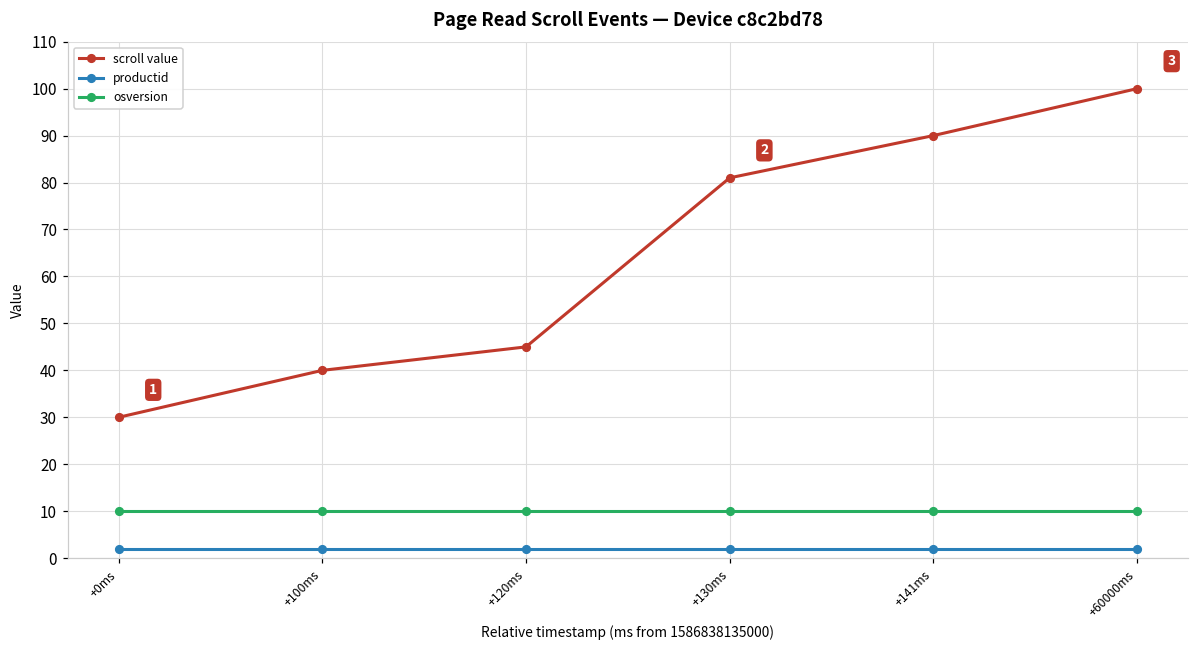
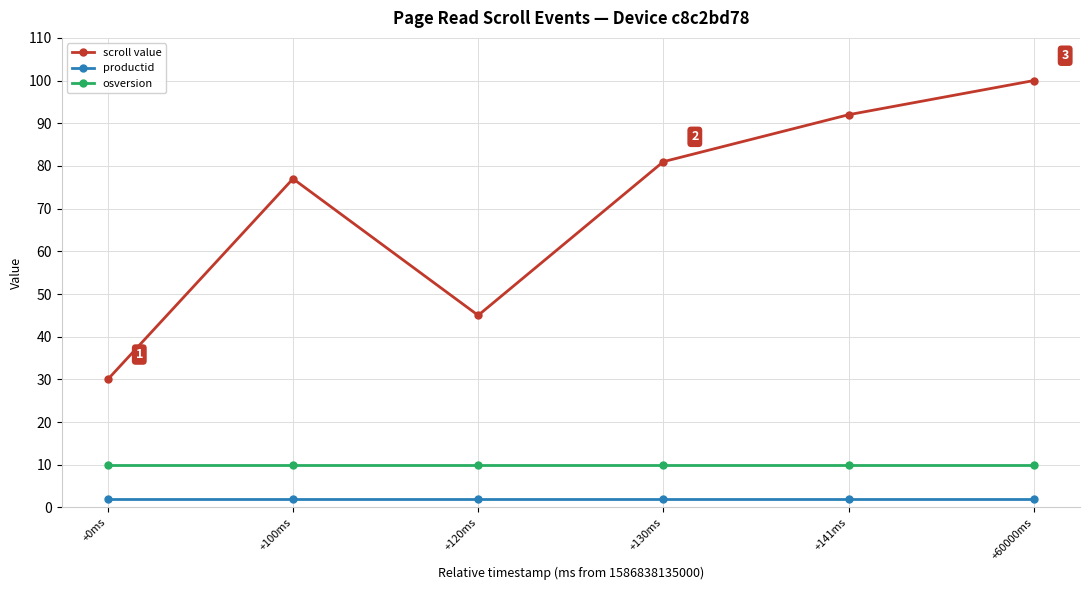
  {
    "scroll value": {
      "+0ms": 30,
-     "+100ms": 40,
+     "+100ms": 77,
      "+120ms": 45,
      "+130ms": 81,
-     "+141ms": 90,
+     "+141ms": 92,
      "+60000ms": 100
    },
    "productid": {
      "+0ms": 2,
      "+100ms": 2,
      "+120ms": 2,
      "+130ms": 2,
      "+141ms": 2,
      "+60000ms": 2
    },
    "osversion": {
      "+0ms": 10,
      "+100ms": 10,
      "+120ms": 10,
      "+130ms": 10,
      "+141ms": 10,
      "+60000ms": 10
    }
  }
